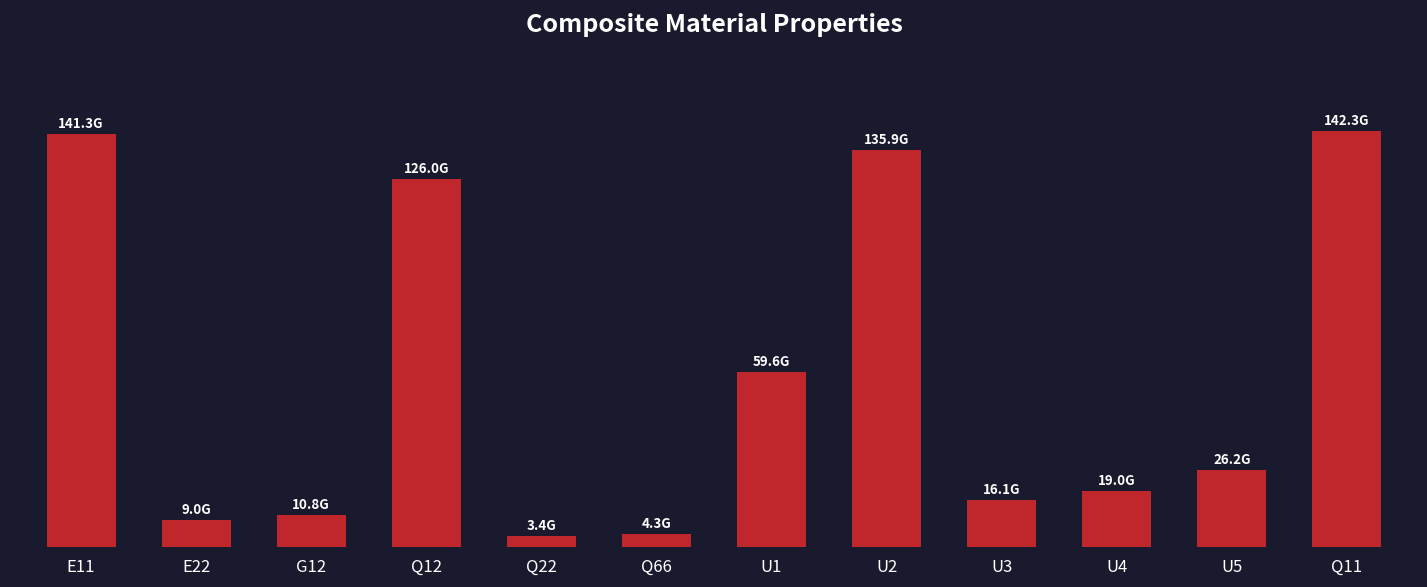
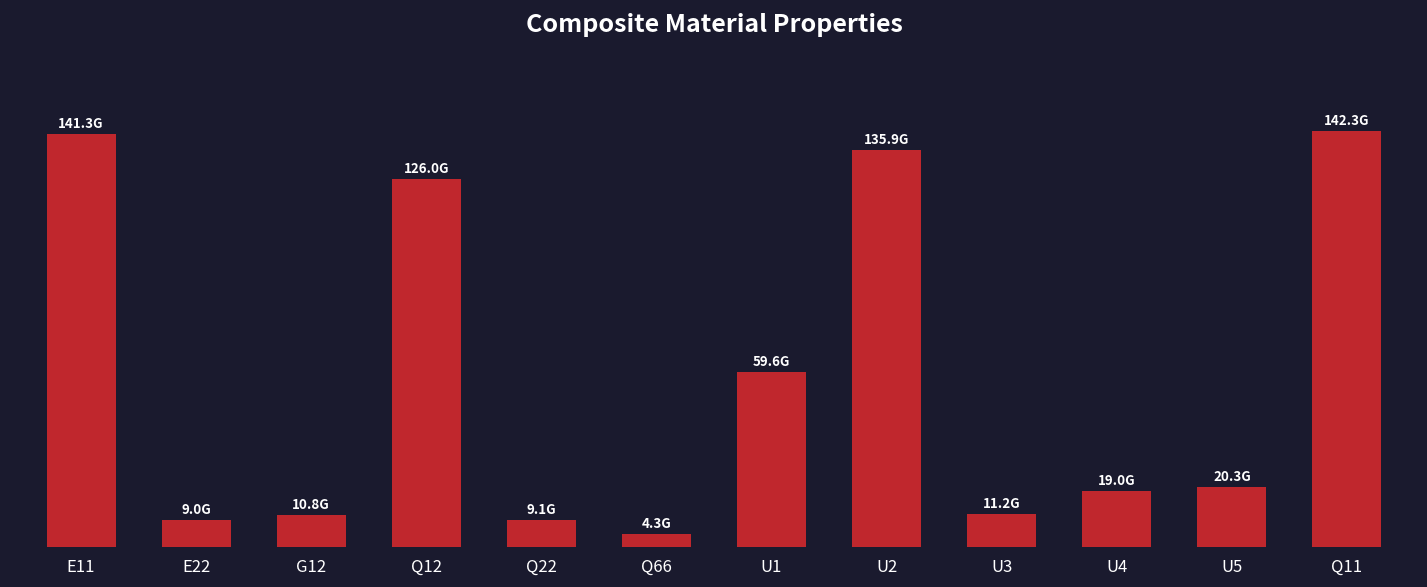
  {
    "E11": "141.3G",
    "E22": "9.0G",
    "G12": "10.8G",
    "Q12": "126.0G",
-   "Q22": "3.4G",
+   "Q22": "9.1G",
    "Q66": "4.3G",
    "U1": "59.6G",
    "U2": "135.9G",
-   "U3": "16.1G",
+   "U3": "11.2G",
    "U4": "19.0G",
-   "U5": "26.2G",
+   "U5": "20.3G",
    "Q11": "142.3G"
  }
